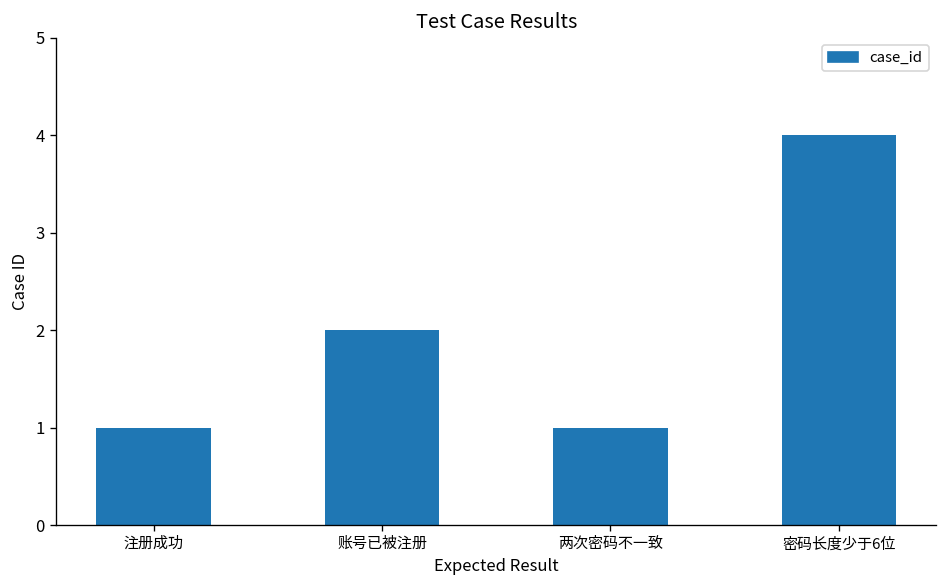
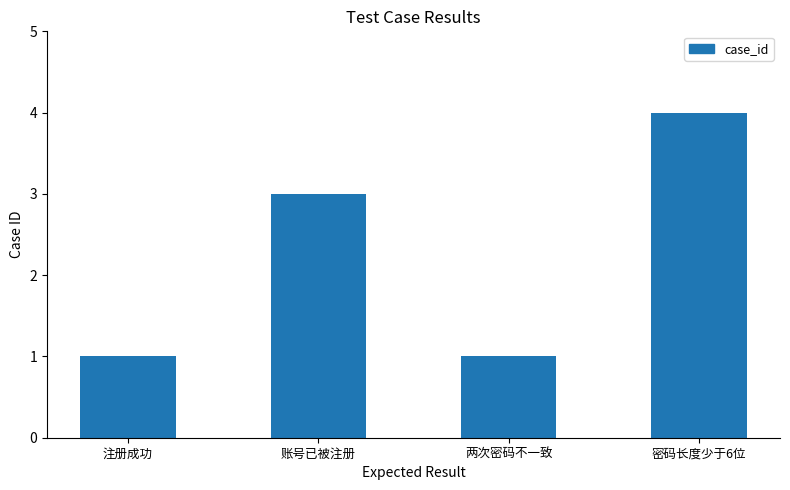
  {
    "注册成功": 1,
-   "账号已被注册": 2,
+   "账号已被注册": 3,
    "两次密码不一致": 1,
    "密码长度少于6位": 4
  }
